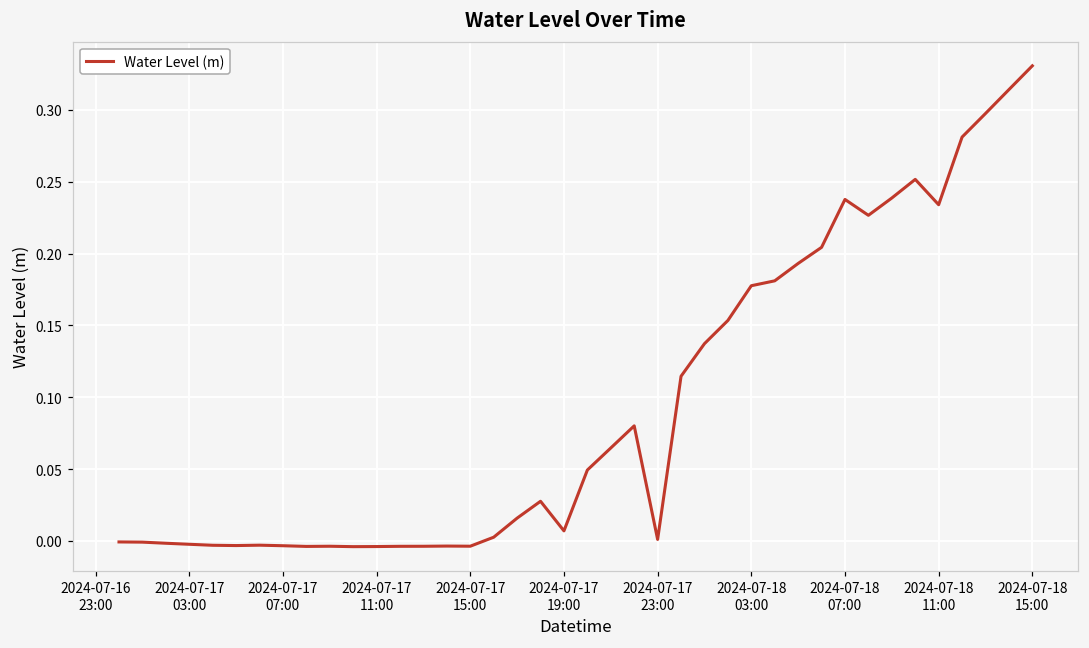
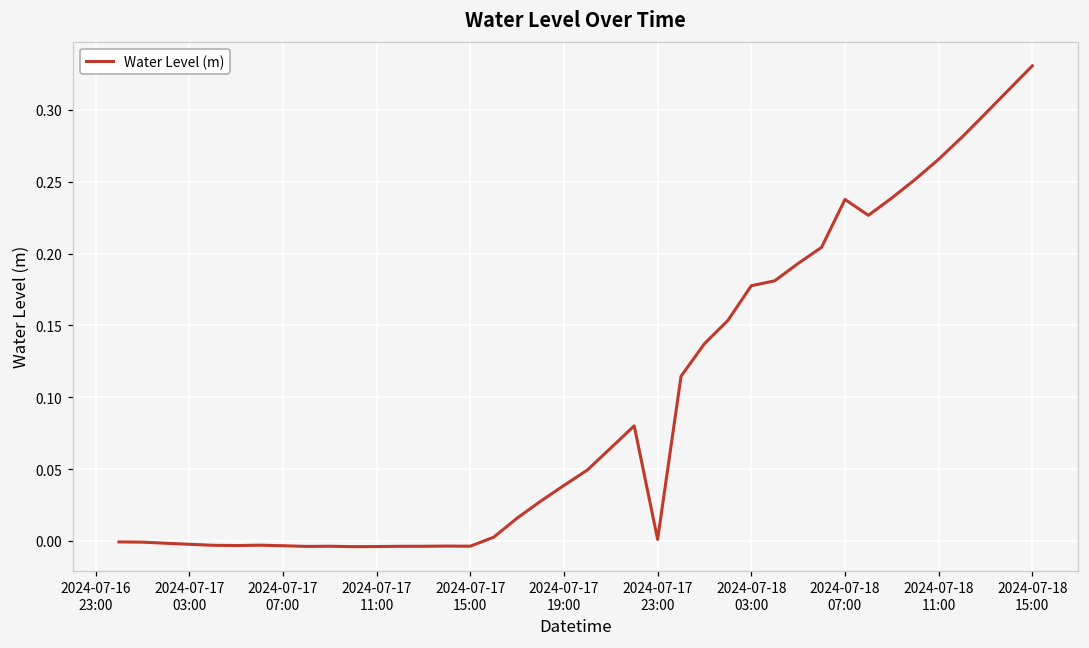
  {
    "2024-07-17 03:00": -0.002,
    "2024-07-17 07:00": -0.003,
    "2024-07-17 11:00": -0.004,
    "2024-07-17 15:00": -0.004,
-   "2024-07-17 19:00": 0.007,
+   "2024-07-17 19:00": 0.039,
    "2024-07-17 23:00": 0.001,
    "2024-07-18 03:00": 0.178,
    "2024-07-18 07:00": 0.238,
-   "2024-07-18 11:00": 0.234,
+   "2024-07-18 11:00": 0.266,
    "2024-07-18 15:00": 0.331
  }
